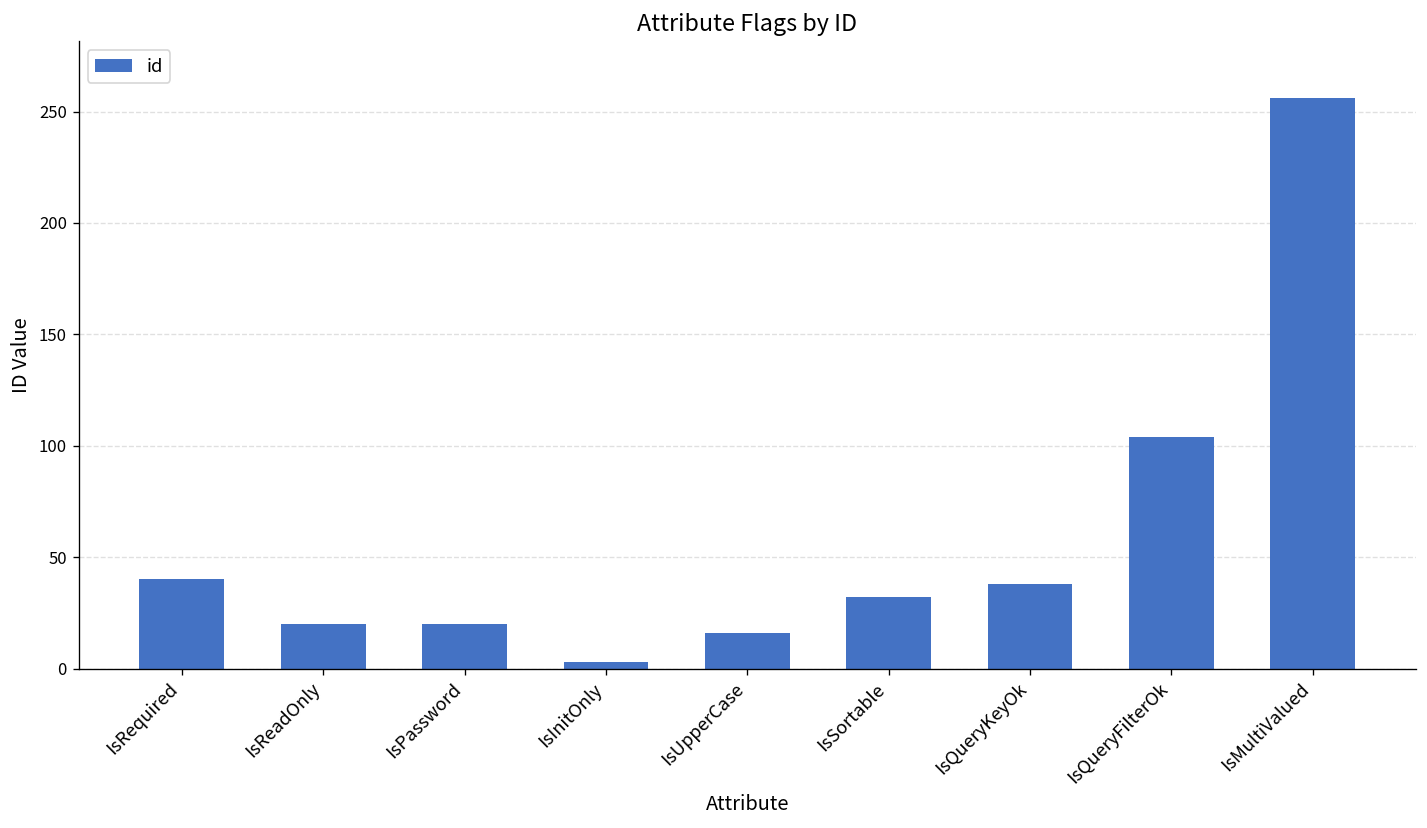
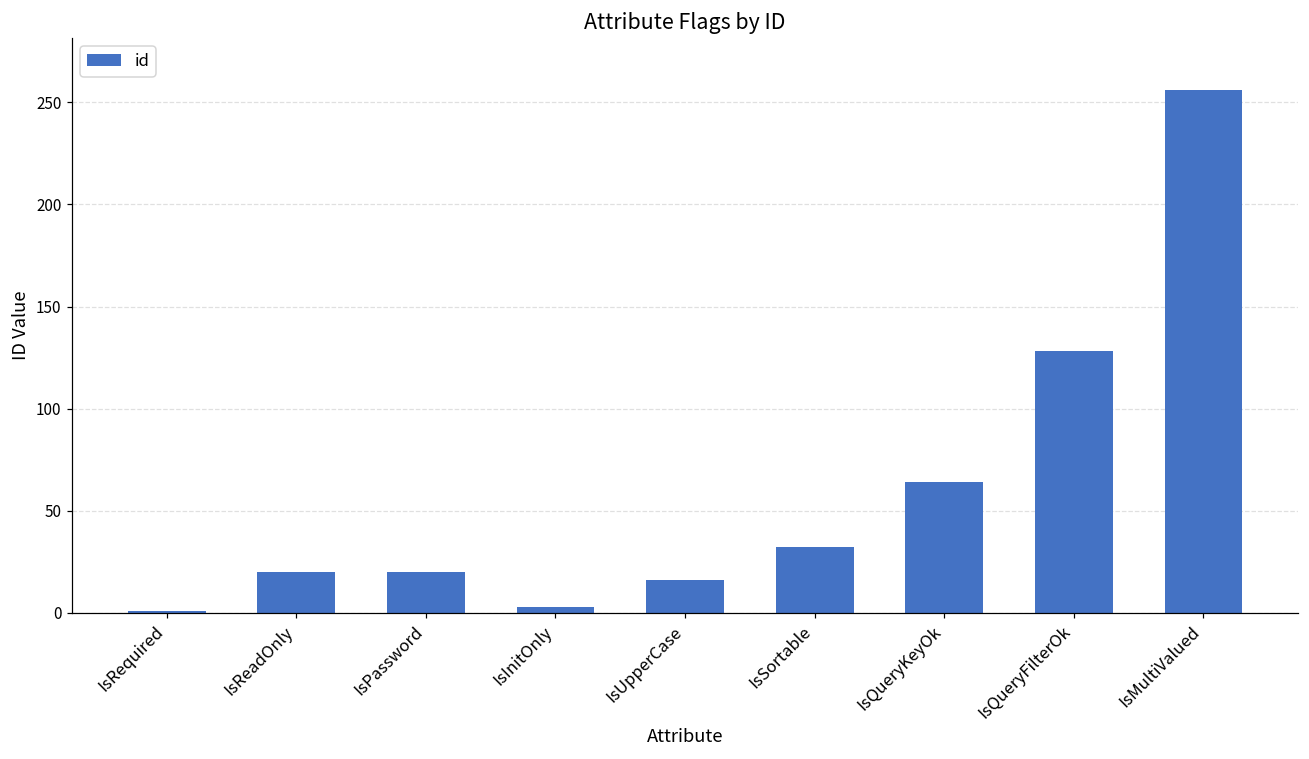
  {
-   "IsRequired": 40,
+   "IsRequired": 1,
    "IsReadOnly": 20,
    "IsPassword": 20,
    "IsInitOnly": 3,
    "IsUpperCase": 16,
    "IsSortable": 32,
-   "IsQueryKeyOk": 38,
-   "IsQueryFilterOk": 104,
+   "IsQueryKeyOk": 64,
+   "IsQueryFilterOk": 128,
    "IsMultiValued": 256
  }
